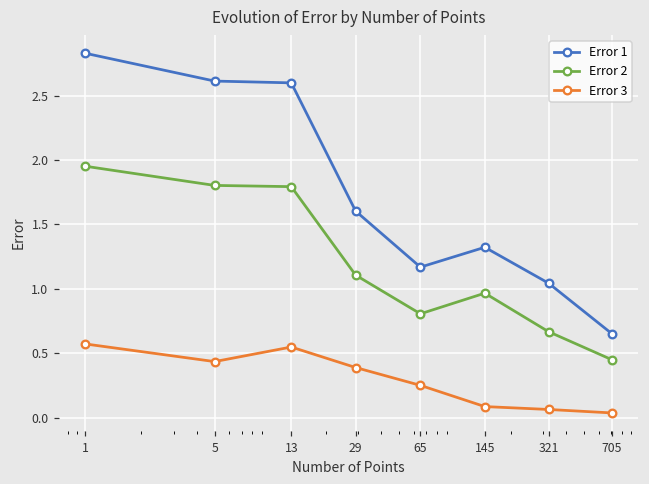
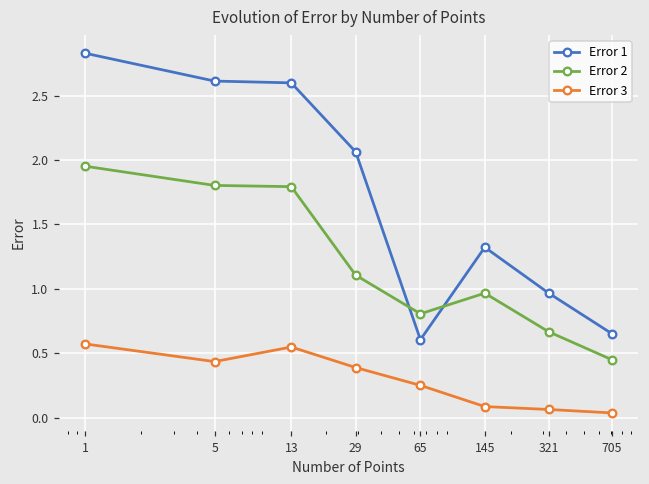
  {
    "Error 1": {
      "1": 2.83,
      "5": 2.61,
      "13": 2.60,
-     "29": 1.60,
-     "65": 1.17,
+     "29": 2.06,
+     "65": 0.61,
      "145": 1.32,
-     "321": 1.04,
+     "321": 0.97,
      "705": 0.65
    },
    "Error 2": {
      "1": 1.95,
      "5": 1.80,
      "13": 1.79,
      "29": 1.11,
      "65": 0.81,
      "145": 0.97,
      "321": 0.67,
      "705": 0.45
    },
    "Error 3": {
      "1": 0.57,
      "5": 0.44,
      "13": 0.55,
      "29": 0.39,
      "65": 0.25,
      "145": 0.09,
      "321": 0.06,
      "705": 0.04
    }
  }
